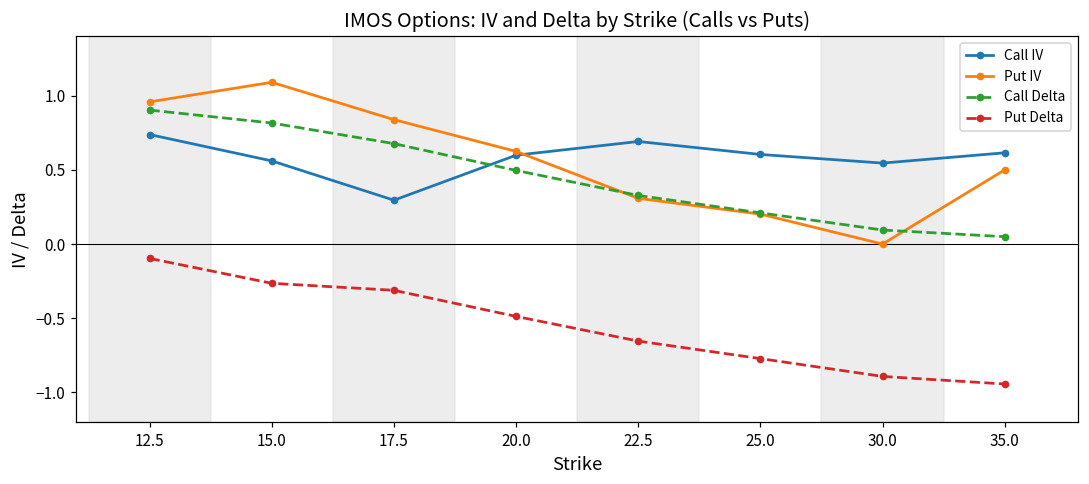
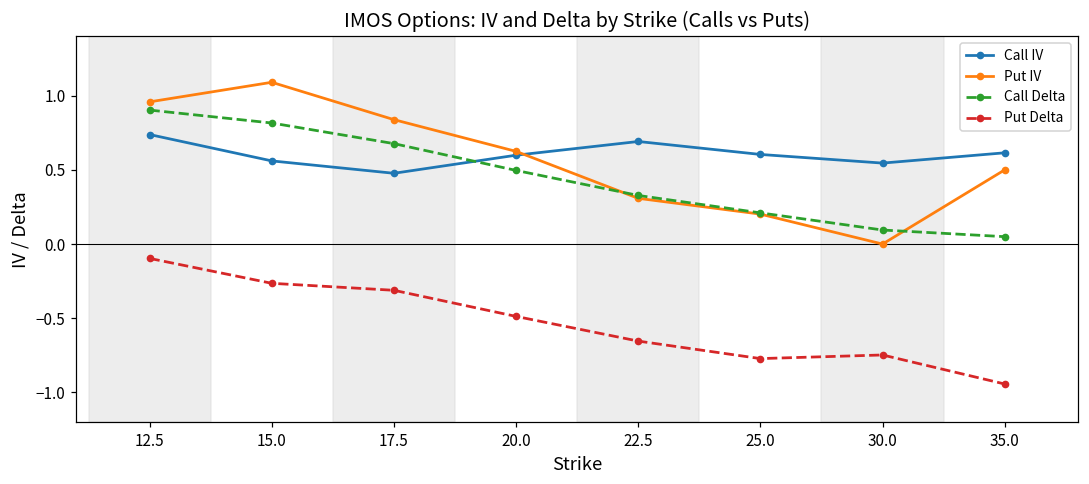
  {
    "Call IV": {
      "12.5": 0.74,
      "15.0": 0.56,
-     "17.5": 0.30,
+     "17.5": 0.48,
      "20.0": 0.60,
      "22.5": 0.69,
      "25.0": 0.60,
      "30.0": 0.55,
      "35.0": 0.62
    },
    "Put IV": {
      "12.5": 0.96,
      "15.0": 1.09,
      "17.5": 0.84,
      "20.0": 0.62,
      "22.5": 0.31,
      "30.0": 0.00,
      "35.0": 0.50
    },
    "Call Delta": {
      "12.5": 0.90,
      "15.0": 0.82,
      "17.5": 0.68,
      "20.0": 0.50,
      "22.5": 0.33,
      "30.0": 0.09,
      "35.0": 0.05
    },
    "Put Delta": {
      "12.5": -0.10,
      "15.0": -0.26,
      "17.5": -0.31,
      "20.0": -0.49,
      "22.5": -0.65,
      "25.0": -0.77,
-     "30.0": -0.89,
+     "30.0": -0.75,
      "35.0": -0.94
    }
  }
